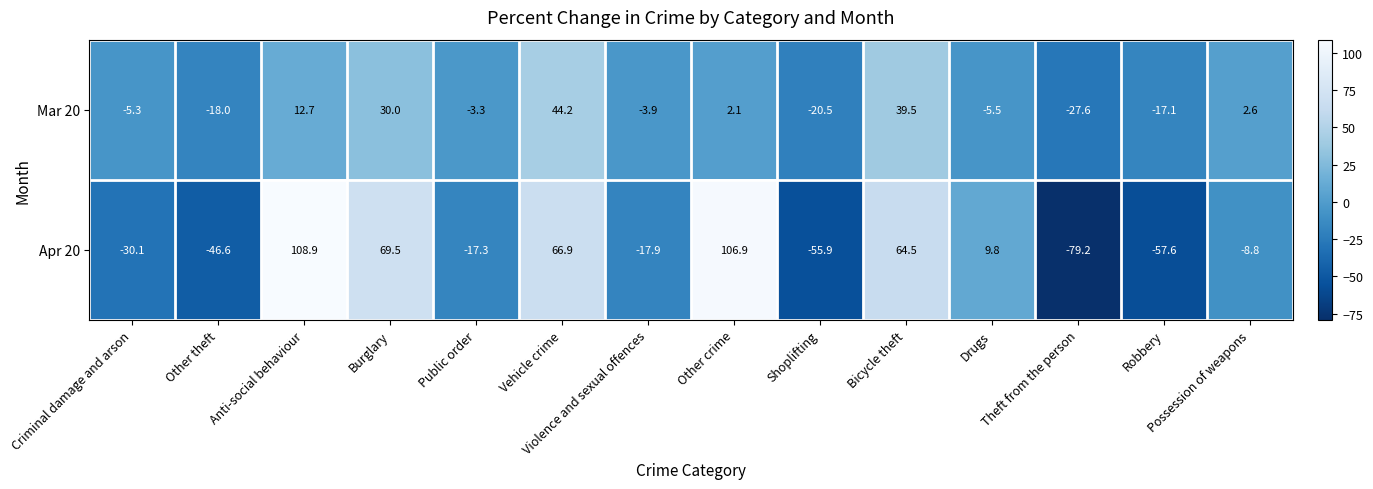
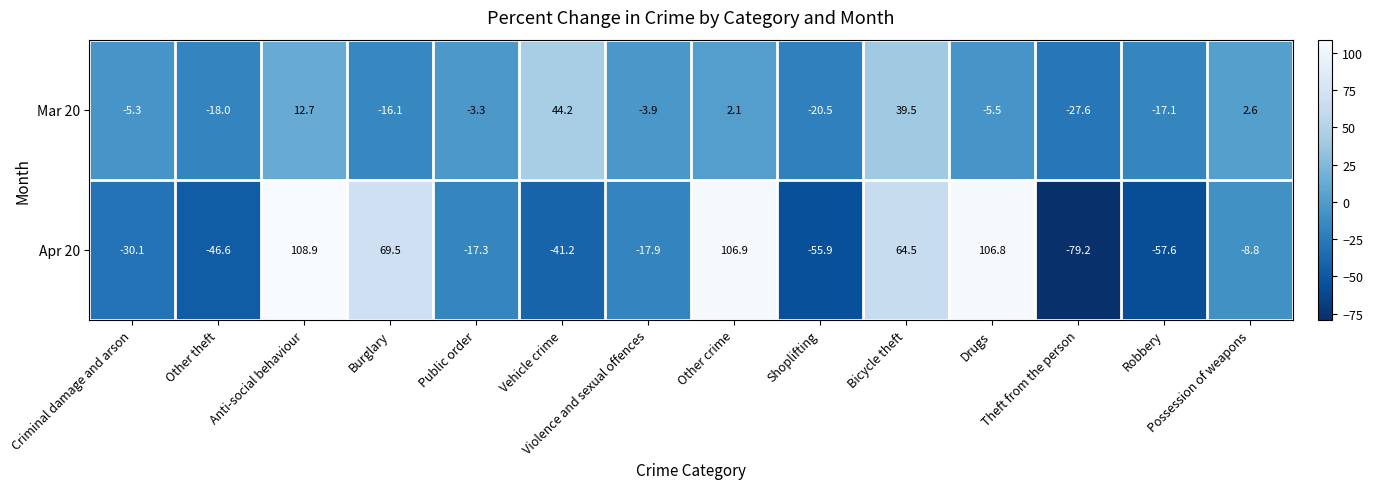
  {
    "Mar 20": {
      "Criminal damage and arson": -5.3,
      "Other theft": -18.0,
      "Anti-social behaviour": 12.7,
-     "Burglary": 30.0,
+     "Burglary": -16.1,
      "Public order": -3.3,
      "Vehicle crime": 44.2,
      "Violence and sexual offences": -3.9,
      "Other crime": 2.1,
      "Shoplifting": -20.5,
      "Bicycle theft": 39.5,
      "Drugs": -5.5,
      "Theft from the person": -27.6,
      "Robbery": -17.1,
      "Possession of weapons": 2.6
    },
    "Apr 20": {
      "Criminal damage and arson": -30.1,
      "Other theft": -46.6,
      "Anti-social behaviour": 108.9,
      "Burglary": 69.5,
      "Public order": -17.3,
-     "Vehicle crime": 66.9,
+     "Vehicle crime": -41.2,
      "Violence and sexual offences": -17.9,
      "Other crime": 106.9,
      "Shoplifting": -55.9,
      "Bicycle theft": 64.5,
-     "Drugs": 9.8,
+     "Drugs": 106.8,
      "Theft from the person": -79.2,
      "Robbery": -57.6,
      "Possession of weapons": -8.8
    }
  }
